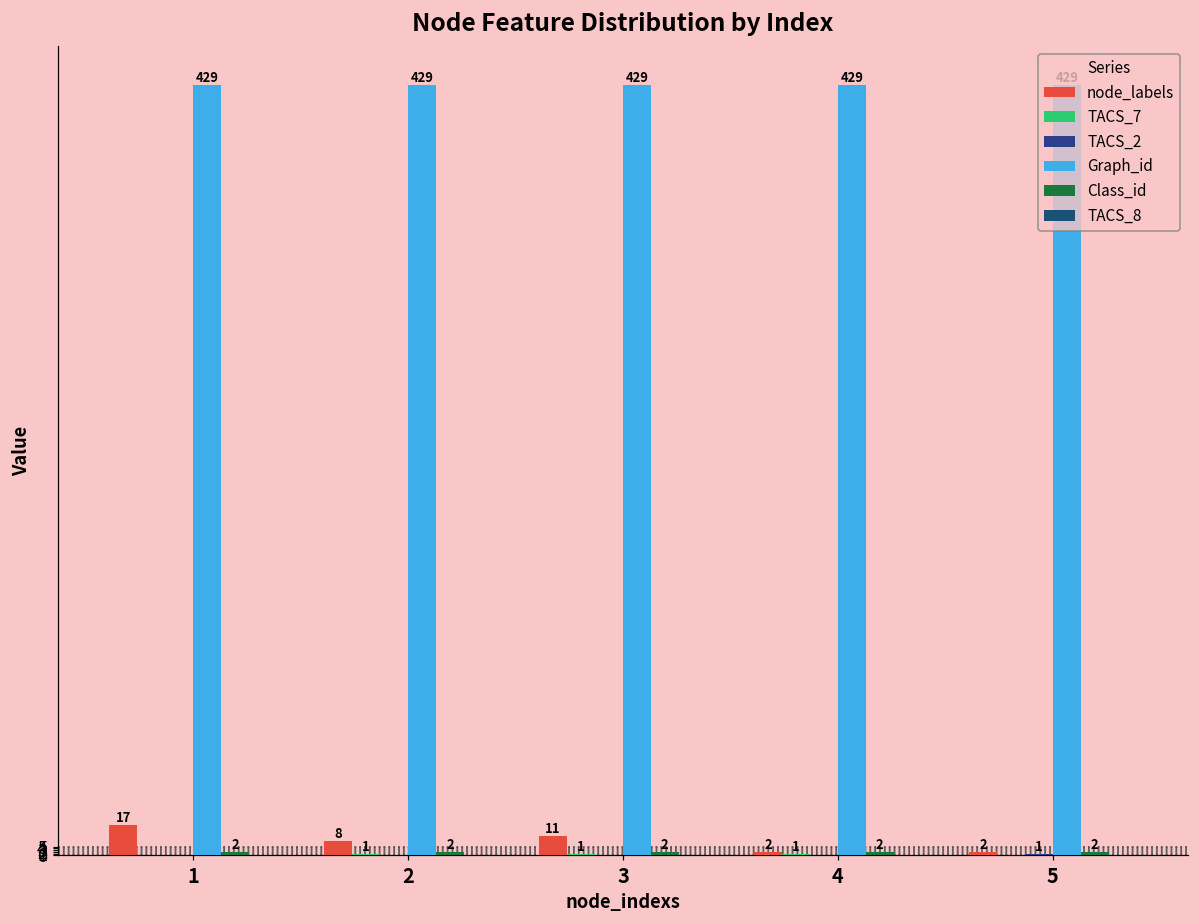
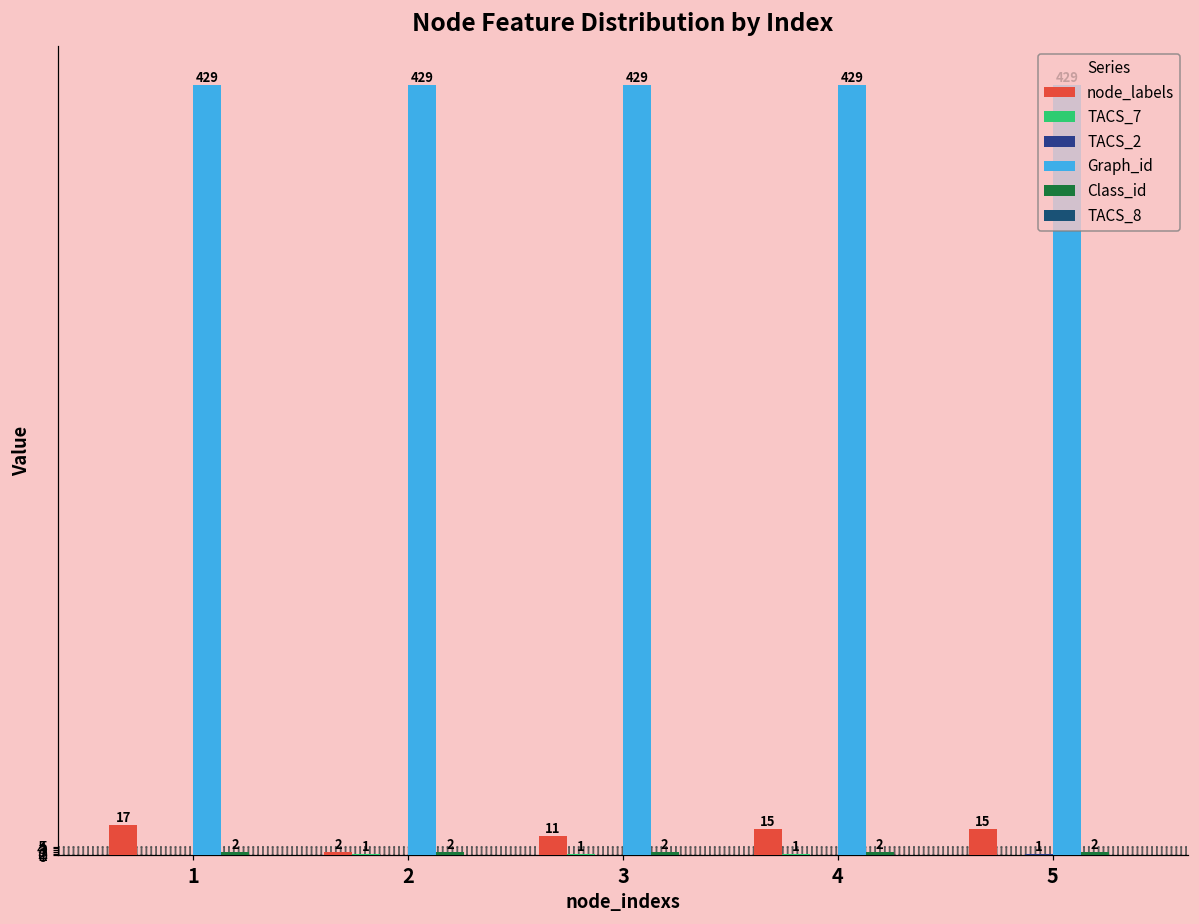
  {
    "node_labels": {
      "1": 17,
-     "2": 8,
+     "2": 2,
      "3": 11,
-     "4": 2,
-     "5": 2
+     "4": 15,
+     "5": 15
    },
    "TACS_7": {
      "2": 1,
      "3": 1,
      "4": 1
    },
    "Graph_id": {
      "1": 429,
      "2": 429,
      "3": 429,
      "4": 429
    },
    "Class_id": {
      "1": 2,
      "2": 2,
      "3": 2,
      "4": 2,
      "5": 2
    }
  }
